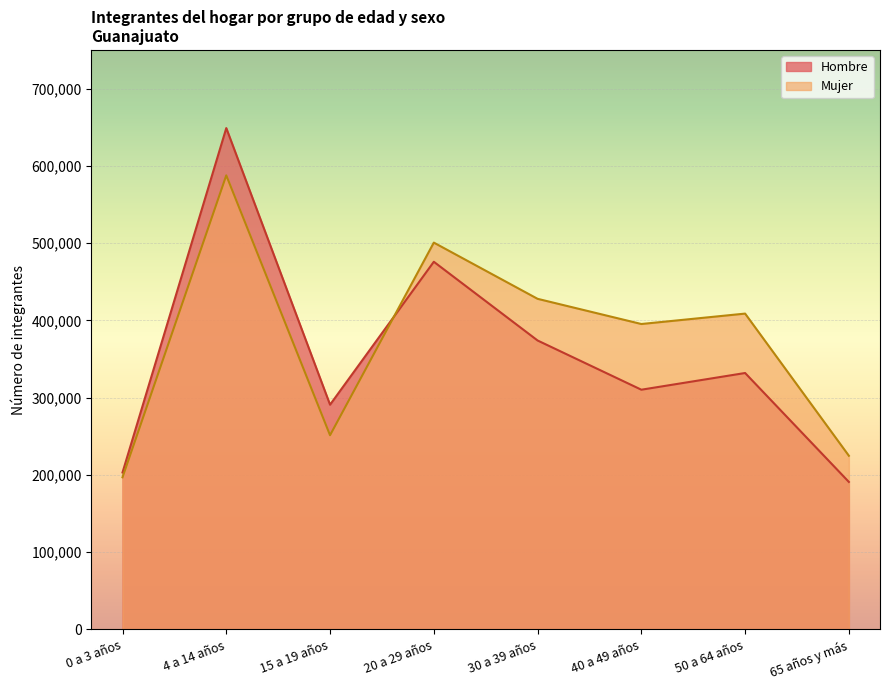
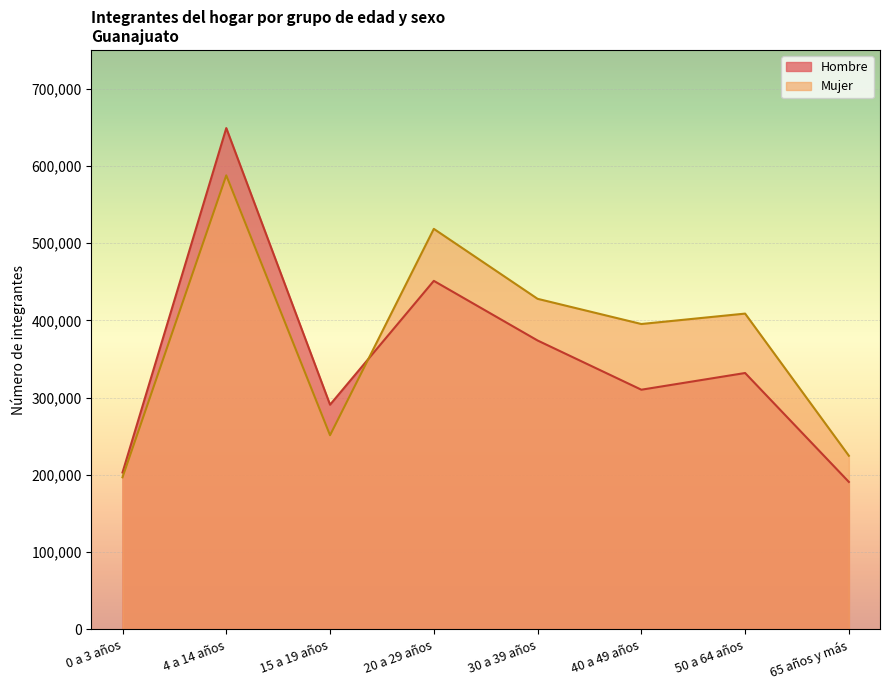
  {
    "Hombre": {
      "0 a 3 años": "200,000",
      "4 a 14 años": "650,000",
      "15 a 19 años": "290,000",
-     "20 a 29 años": "480,000",
+     "20 a 29 años": "450,000",
      "30 a 39 años": "370,000",
      "40 a 49 años": "310,000",
      "50 a 64 años": "330,000",
      "65 años y más": "190,000"
    },
    "Mujer": {
      "0 a 3 años": "200,000",
      "4 a 14 años": "590,000",
      "15 a 19 años": "250,000",
-     "20 a 29 años": "500,000",
+     "20 a 29 años": "520,000",
      "30 a 39 años": "430,000",
      "40 a 49 años": "400,000",
      "50 a 64 años": "410,000",
      "65 años y más": "220,000"
    }
  }
